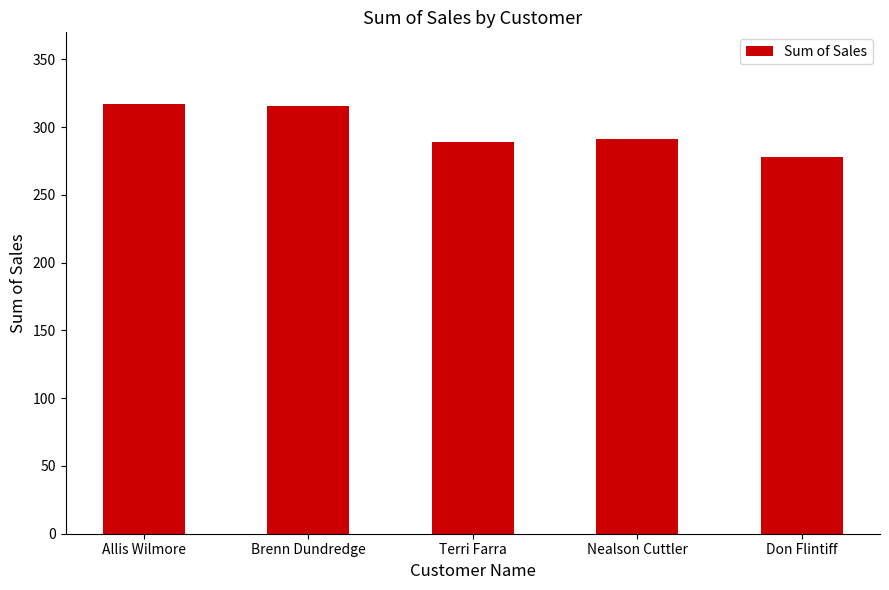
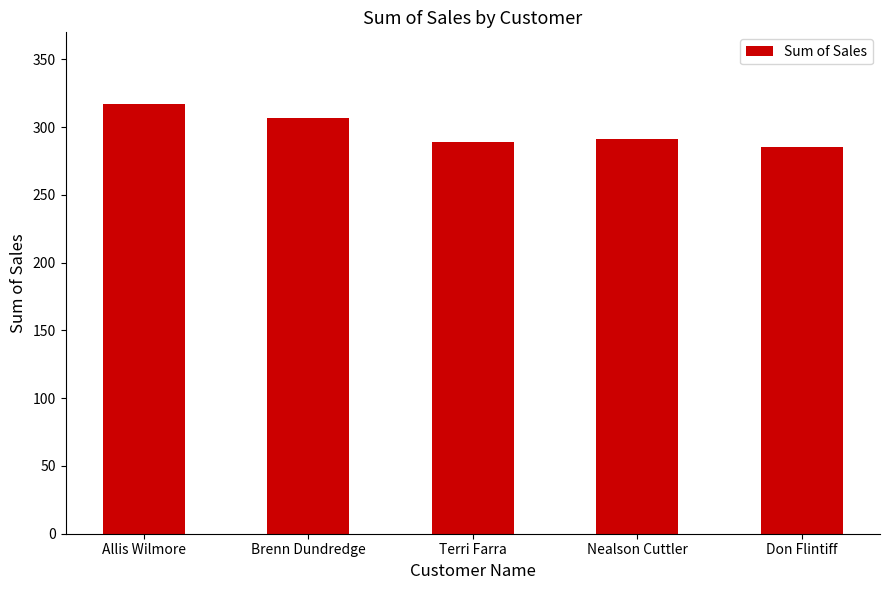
  {
    "Allis Wilmore": 317,
-   "Brenn Dundredge": 316,
+   "Brenn Dundredge": 307,
    "Terri Farra": 289,
    "Nealson Cuttler": 291,
-   "Don Flintiff": 278
+   "Don Flintiff": 286
  }
